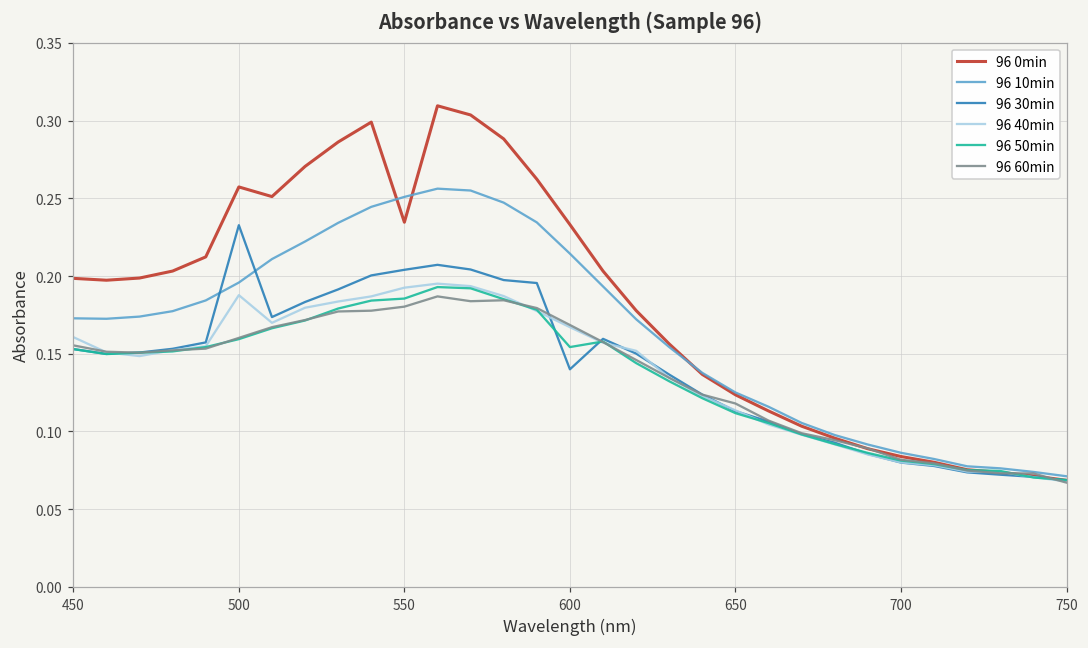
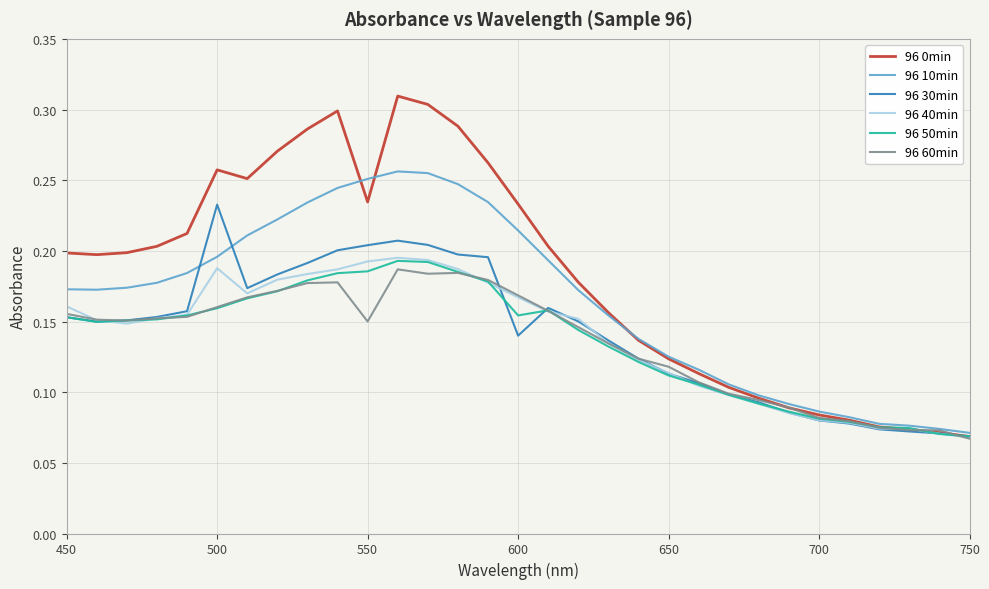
  {
    "96 0min": {
      "450": 0.199,
      "500": 0.257,
      "550": 0.235,
      "600": 0.233,
      "700": 0.084
    },
    "96 10min": {
      "450": 0.173,
      "500": 0.196,
      "550": 0.251,
      "600": 0.214,
      "700": 0.086,
      "750": 0.071
    },
    "96 30min": {
      "500": 0.233,
      "550": 0.204,
      "600": 0.140
    },
    "96 40min": {
      "450": 0.161,
      "500": 0.188,
      "550": 0.193
    },
    "96 50min": {
      "550": 0.186,
      "600": 0.154
    },
    "96 60min": {
      "450": 0.155,
-     "550": 0.180,
+     "550": 0.150,
      "650": 0.118
    }
  }
